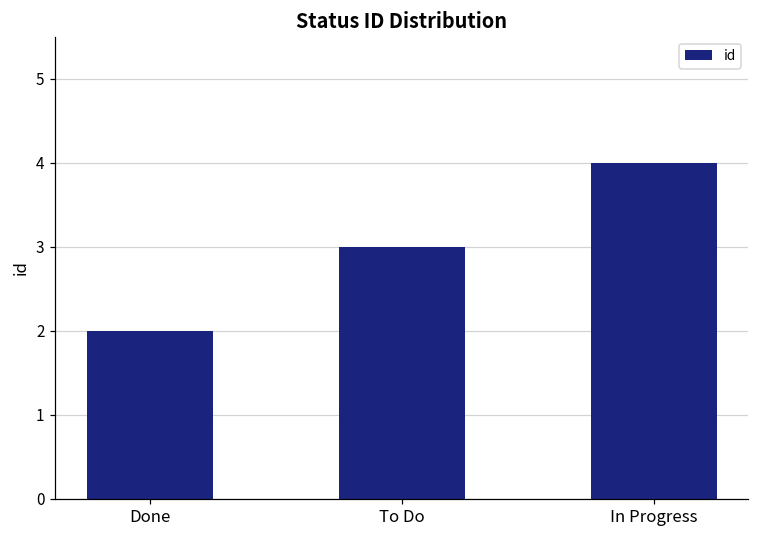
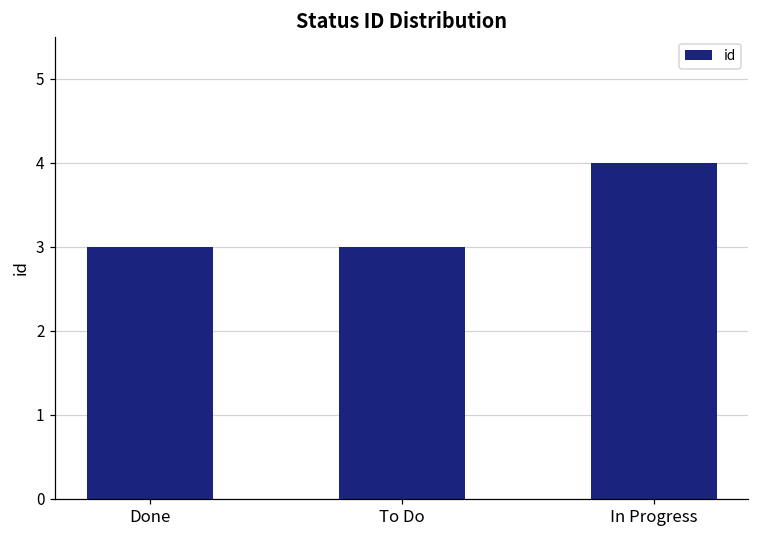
  {
-   "Done": 2,
+   "Done": 3,
    "To Do": 3,
    "In Progress": 4
  }
